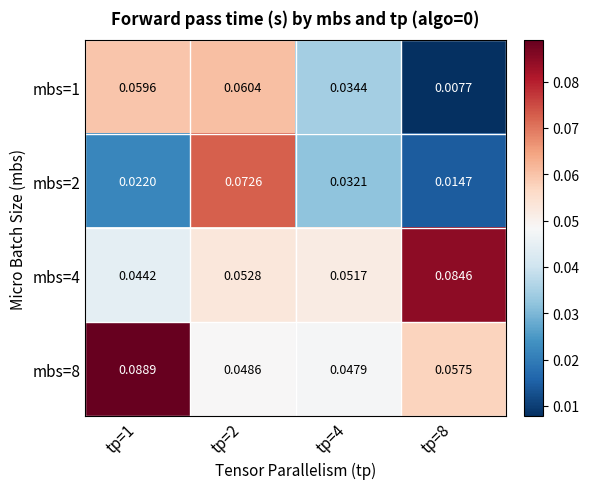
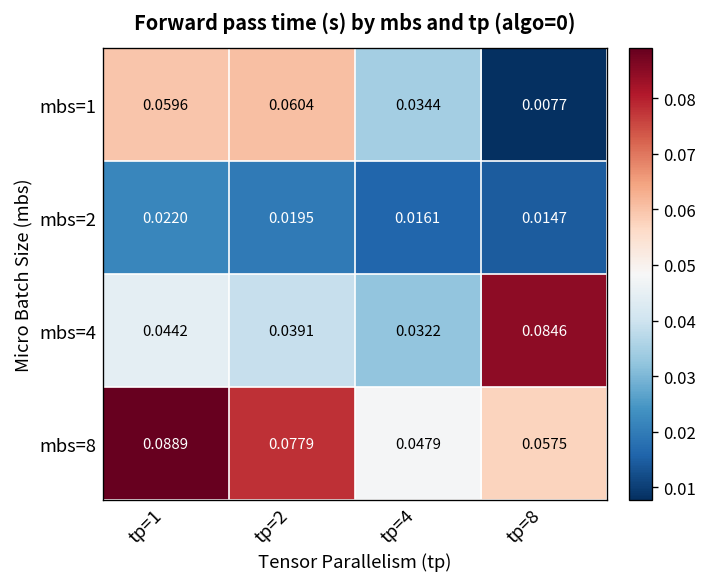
  {
    "mbs=1": {
      "tp=1": 0.0596,
      "tp=2": 0.0604,
      "tp=4": 0.0344,
      "tp=8": 0.0077
    },
    "mbs=2": {
      "tp=1": 0.0220,
-     "tp=2": 0.0726,
-     "tp=4": 0.0321,
+     "tp=2": 0.0195,
+     "tp=4": 0.0161,
      "tp=8": 0.0147
    },
    "mbs=4": {
      "tp=1": 0.0442,
-     "tp=2": 0.0528,
-     "tp=4": 0.0517,
+     "tp=2": 0.0391,
+     "tp=4": 0.0322,
      "tp=8": 0.0846
    },
    "mbs=8": {
      "tp=1": 0.0889,
-     "tp=2": 0.0486,
+     "tp=2": 0.0779,
      "tp=4": 0.0479,
      "tp=8": 0.0575
    }
  }
